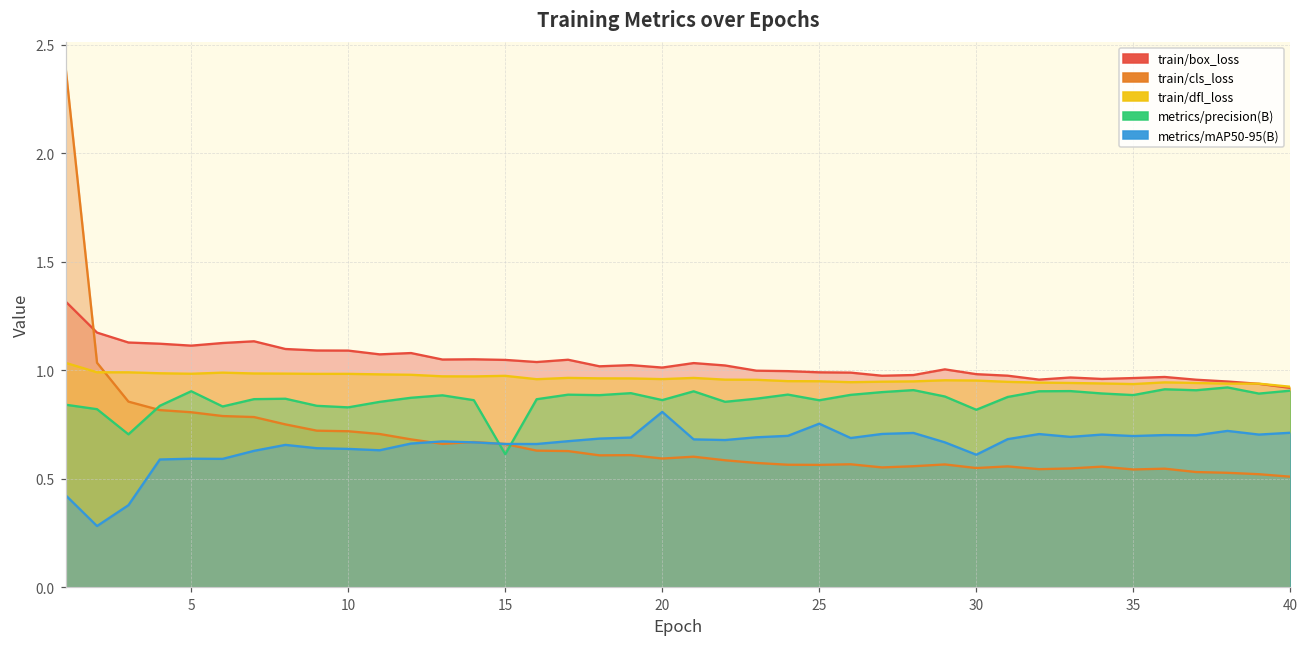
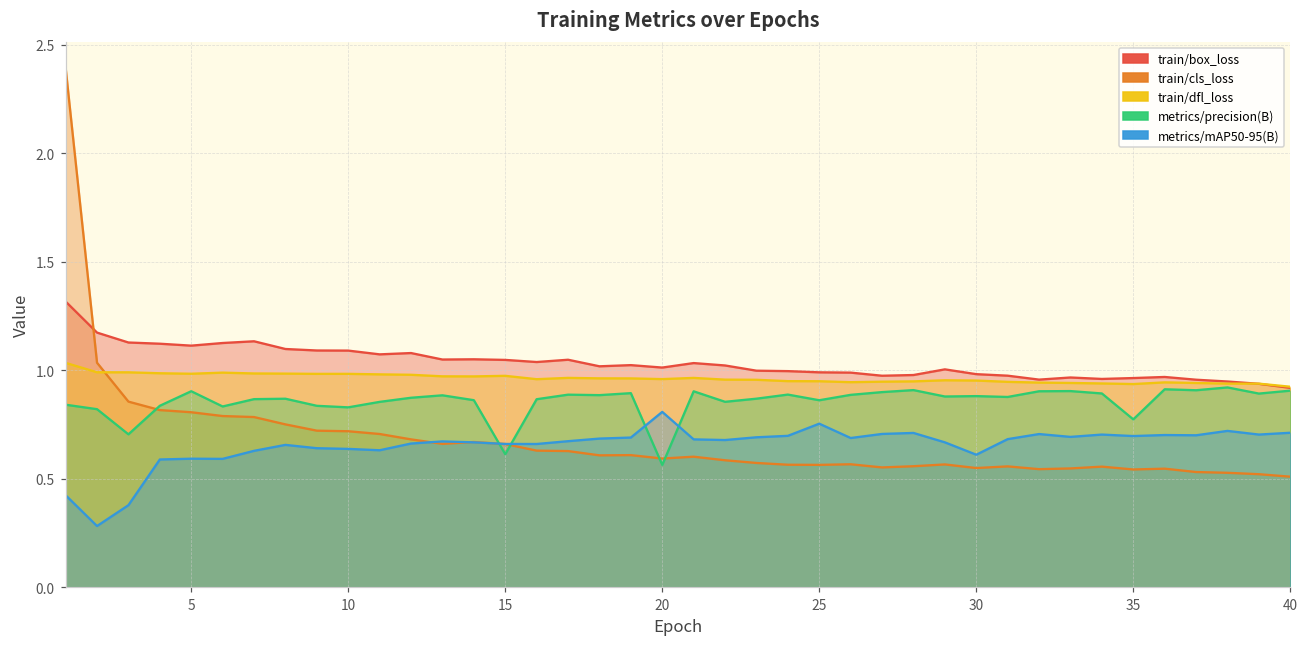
  {
    "metrics/precision(B)": {
      "5": 0.90,
      "10": 0.83,
      "15": 0.61,
-     "20": 0.86,
+     "20": 0.56,
      "25": 0.86,
-     "30": 0.82,
-     "35": 0.89
+     "30": 0.88,
+     "35": 0.77
    },
    "metrics/mAP50-95(B)": {
      "5": 0.59,
      "10": 0.64,
      "20": 0.81,
      "25": 0.75,
      "30": 0.61,
      "35": 0.70,
      "40": 0.71
    }
  }
